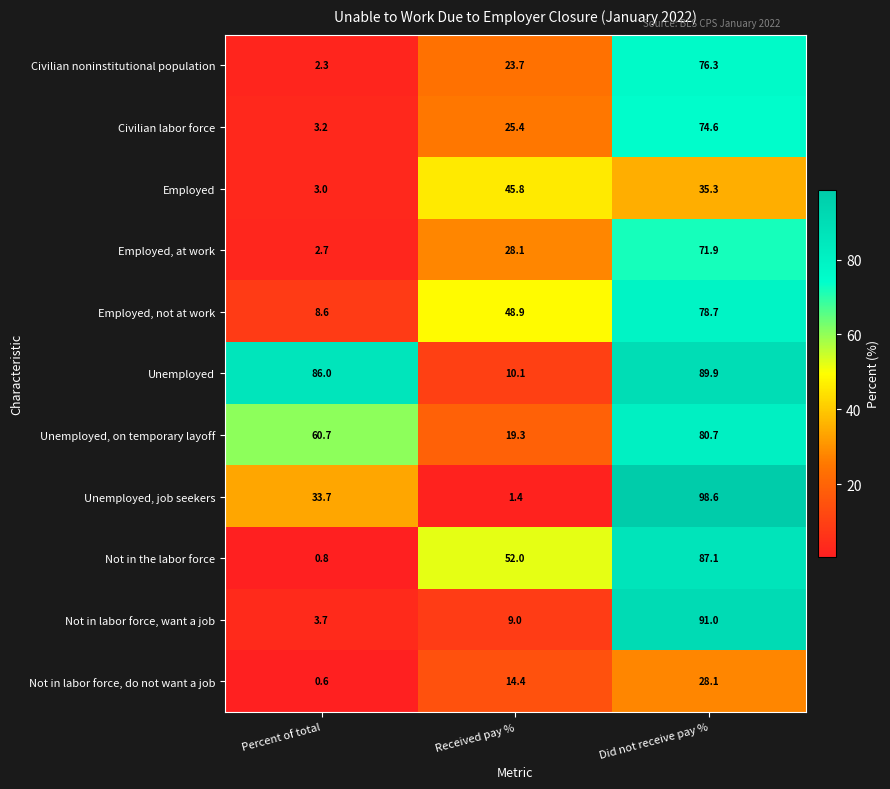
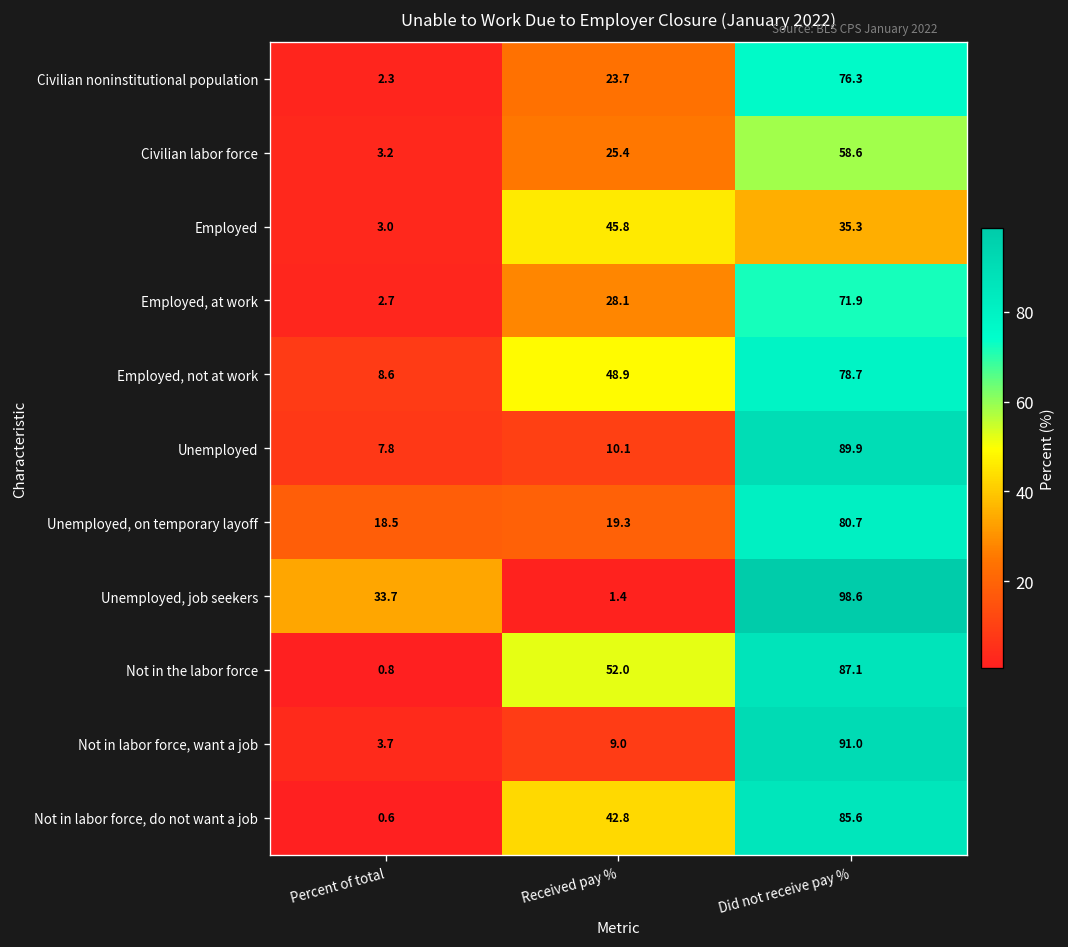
  {
    "Civilian noninstitutional population": {
      "Percent of total": 2.3,
      "Received pay %": 23.7,
      "Did not receive pay %": 76.3
    },
    "Civilian labor force": {
      "Percent of total": 3.2,
      "Received pay %": 25.4,
-     "Did not receive pay %": 74.6
+     "Did not receive pay %": 58.6
    },
    "Employed": {
      "Percent of total": 3.0,
      "Received pay %": 45.8,
      "Did not receive pay %": 35.3
    },
    "Employed, at work": {
      "Percent of total": 2.7,
      "Received pay %": 28.1,
      "Did not receive pay %": 71.9
    },
    "Employed, not at work": {
      "Percent of total": 8.6,
      "Received pay %": 48.9,
      "Did not receive pay %": 78.7
    },
    "Unemployed": {
-     "Percent of total": 86.0,
+     "Percent of total": 7.8,
      "Received pay %": 10.1,
      "Did not receive pay %": 89.9
    },
    "Unemployed, on temporary layoff": {
-     "Percent of total": 60.7,
+     "Percent of total": 18.5,
      "Received pay %": 19.3,
      "Did not receive pay %": 80.7
    },
    "Unemployed, job seekers": {
      "Percent of total": 33.7,
      "Received pay %": 1.4,
      "Did not receive pay %": 98.6
    },
    "Not in the labor force": {
      "Percent of total": 0.8,
      "Received pay %": 52.0,
      "Did not receive pay %": 87.1
    },
    "Not in labor force, want a job": {
      "Percent of total": 3.7,
      "Received pay %": 9.0,
      "Did not receive pay %": 91.0
    },
    "Not in labor force, do not want a job": {
      "Percent of total": 0.6,
-     "Received pay %": 14.4,
-     "Did not receive pay %": 28.1
+     "Received pay %": 42.8,
+     "Did not receive pay %": 85.6
    }
  }
